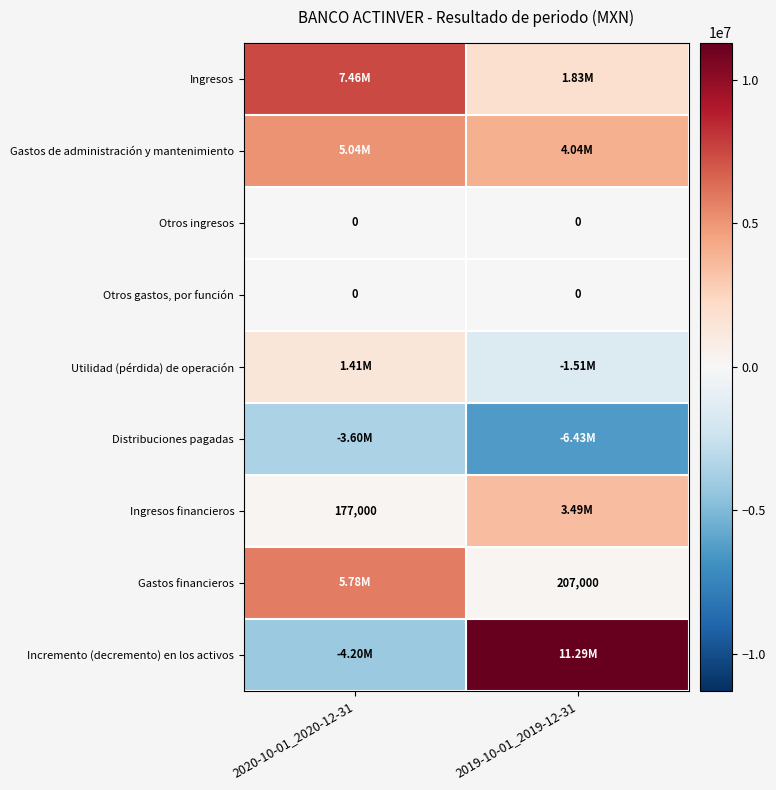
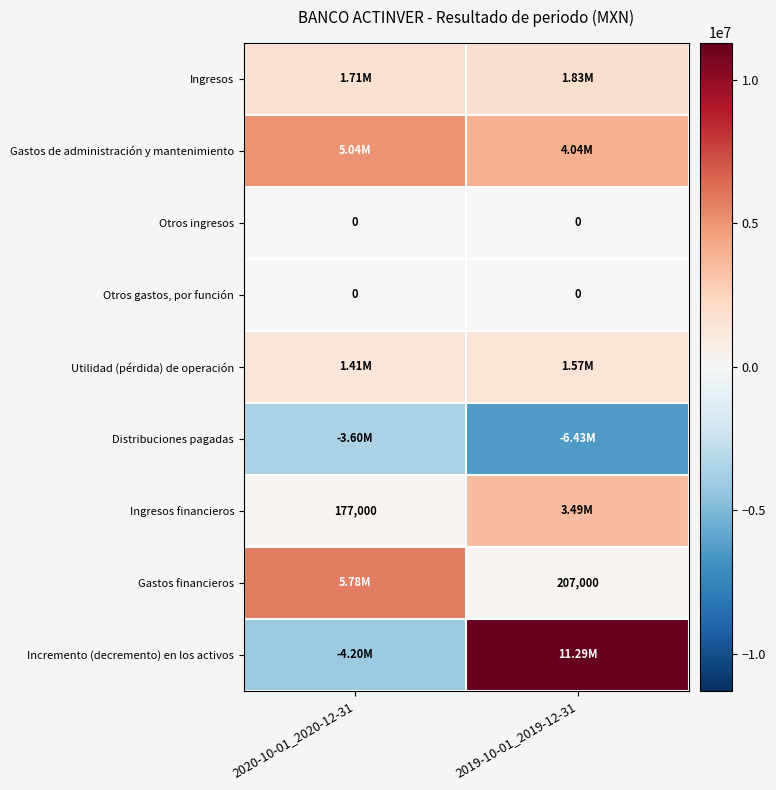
  {
    "Ingresos": {
-     "2020-10-01_2020-12-31": "7.46M",
+     "2020-10-01_2020-12-31": "1.71M",
      "2019-10-01_2019-12-31": "1.83M"
    },
    "Gastos de administración y mantenimiento": {
      "2020-10-01_2020-12-31": "5.04M",
      "2019-10-01_2019-12-31": "4.04M"
    },
    "Otros ingresos": {
      "2020-10-01_2020-12-31": "0",
      "2019-10-01_2019-12-31": "0"
    },
    "Otros gastos, por función": {
      "2020-10-01_2020-12-31": "0",
      "2019-10-01_2019-12-31": "0"
    },
    "Utilidad (pérdida) de operación": {
      "2020-10-01_2020-12-31": "1.41M",
-     "2019-10-01_2019-12-31": "-1.51M"
+     "2019-10-01_2019-12-31": "1.57M"
    },
    "Distribuciones pagadas": {
      "2020-10-01_2020-12-31": "-3.60M",
      "2019-10-01_2019-12-31": "-6.43M"
    },
    "Ingresos financieros": {
      "2020-10-01_2020-12-31": "177,000",
      "2019-10-01_2019-12-31": "3.49M"
    },
    "Gastos financieros": {
      "2020-10-01_2020-12-31": "5.78M",
      "2019-10-01_2019-12-31": "207,000"
    },
    "Incremento (decremento) en los activos": {
      "2020-10-01_2020-12-31": "-4.20M",
      "2019-10-01_2019-12-31": "11.29M"
    }
  }
